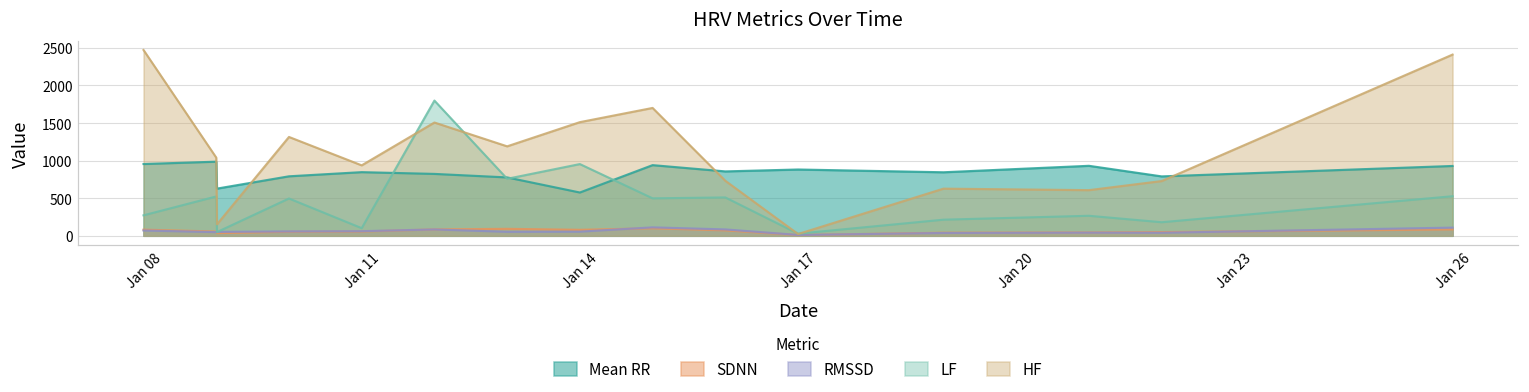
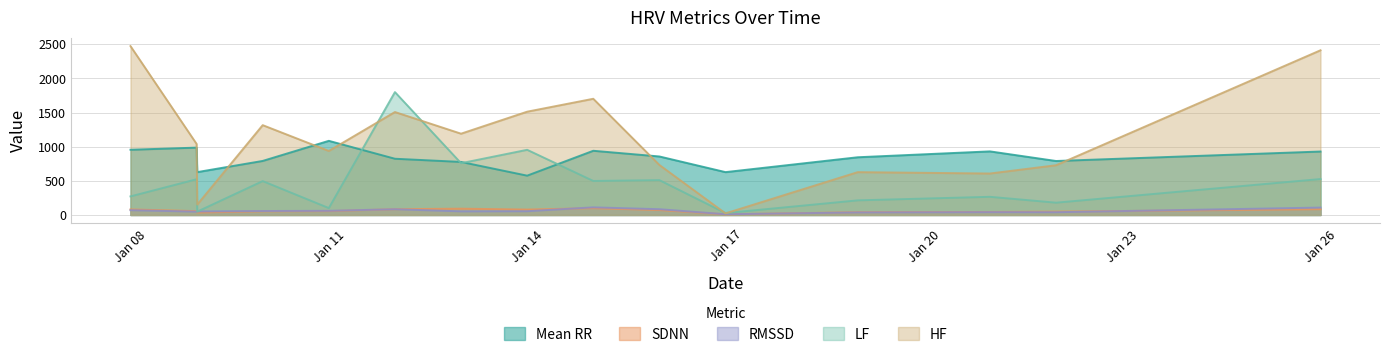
  {
    "Mean RR": {
      "Jan 08": 1000,
-     "Jan 11": 800,
+     "Jan 11": 1100,
      "Jan 14": 600,
-     "Jan 17": 900,
+     "Jan 17": 600,
      "Jan 26": 900
    }
  }
